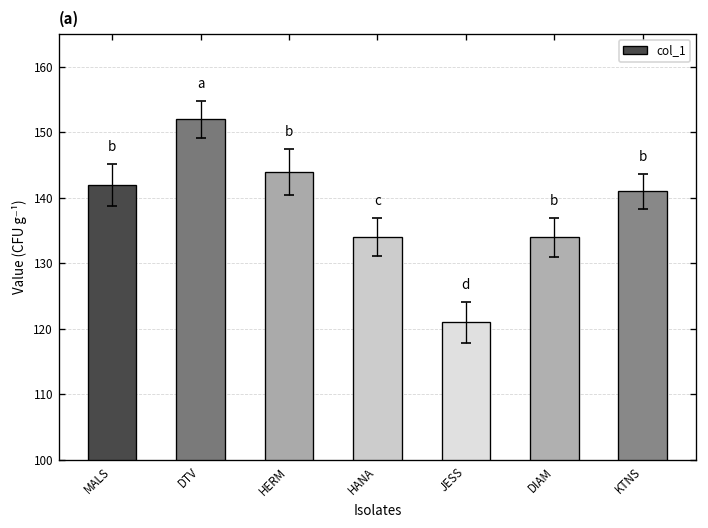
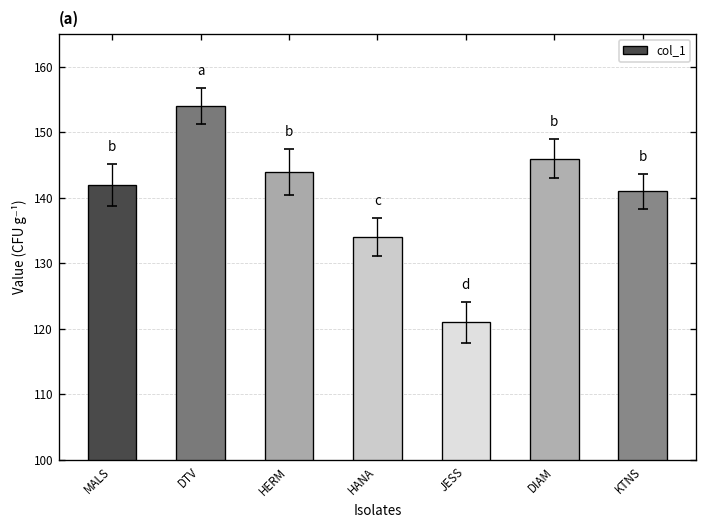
  {
    "col_1": {
      "MALS": 142,
-     "DTV": 152,
+     "DTV": 154,
      "HERM": 144,
      "HANA": 134,
      "JESS": 121,
-     "DIAM": 134,
+     "DIAM": 146,
      "KTNS": 141
    }
  }
